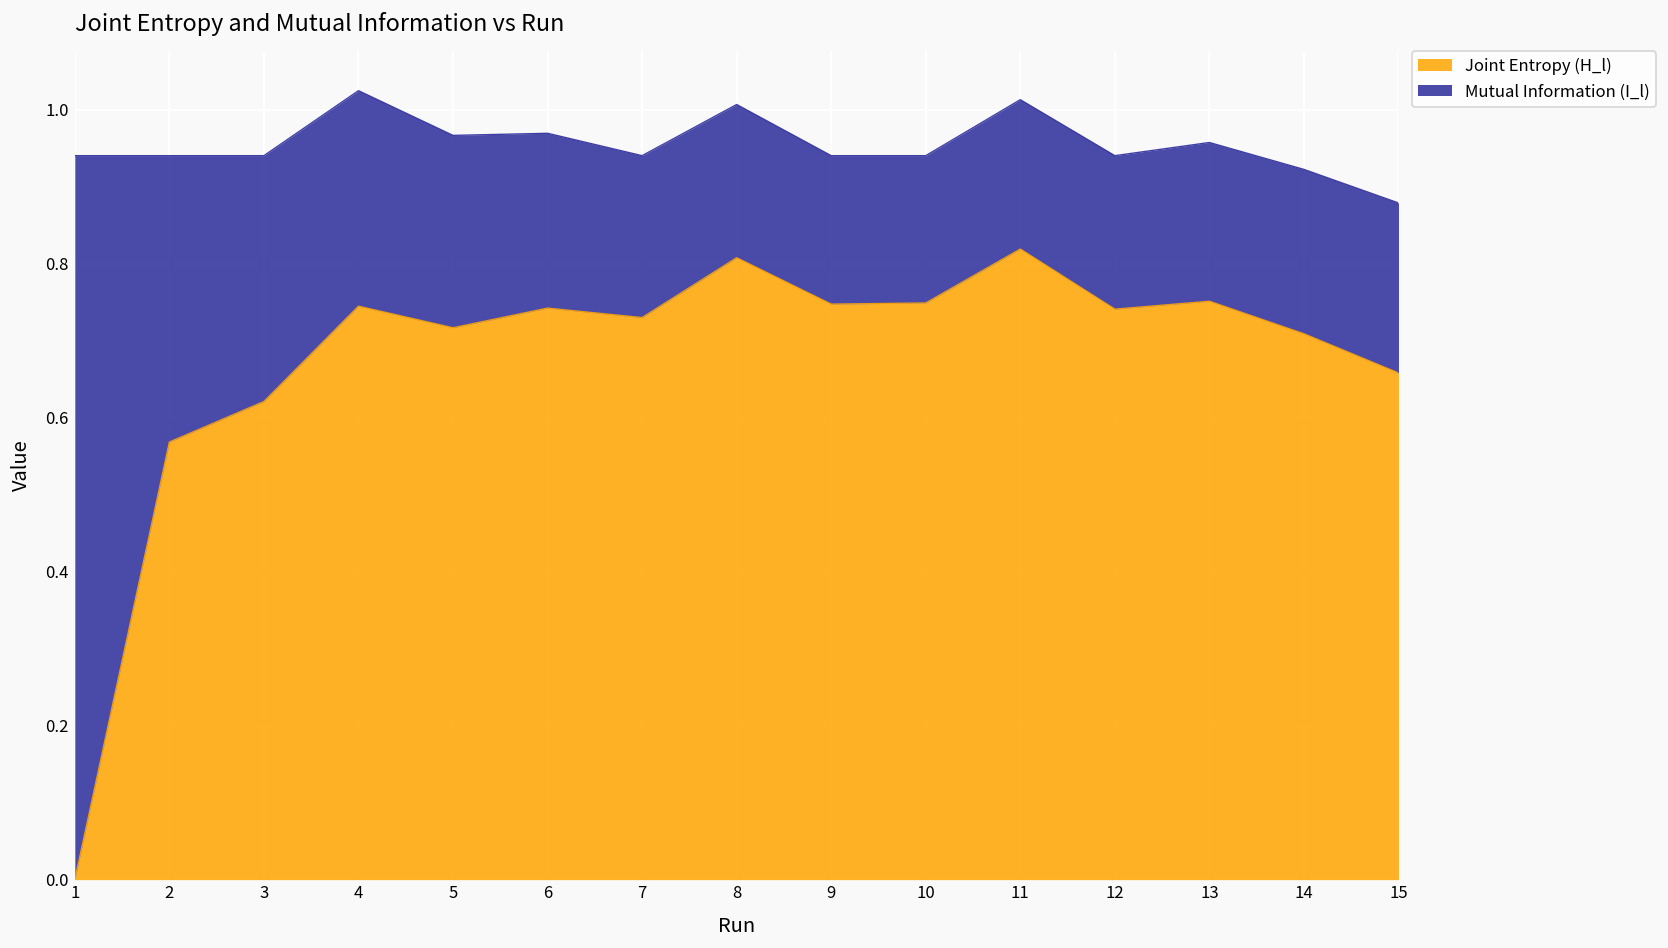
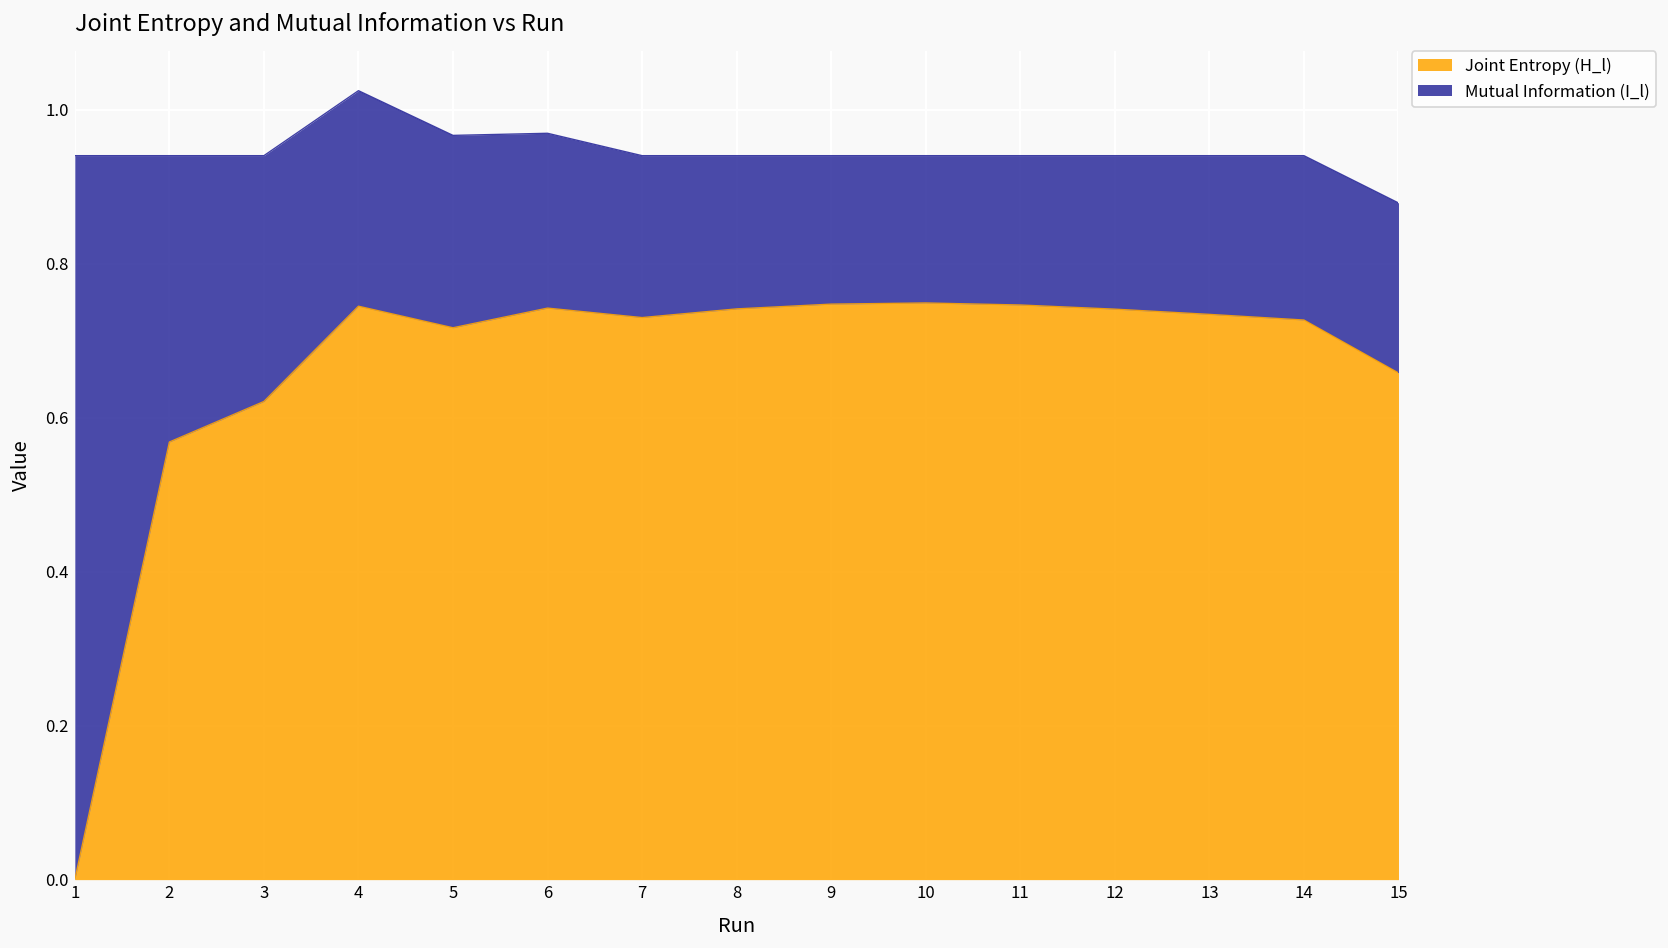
  {
    "Joint Entropy (H_l)": {
      "1": 0.00,
      "2": 0.57,
      "3": 0.62,
      "4": 0.74,
      "5": 0.72,
      "6": 0.74,
      "7": 0.73,
-     "8": 0.81,
+     "8": 0.74,
      "9": 0.75,
      "10": 0.75,
-     "11": 0.82,
+     "11": 0.75,
      "12": 0.74,
-     "13": 0.75,
-     "14": 0.71,
+     "13": 0.73,
+     "14": 0.73,
      "15": 0.66
    },
    "Mutual Information (I_l)": {
      "1": 0.94,
      "2": 0.37,
      "3": 0.32,
      "4": 0.28,
      "5": 0.25,
      "6": 0.23,
      "7": 0.21,
      "8": 0.20,
      "9": 0.19,
      "10": 0.19,
      "11": 0.19,
      "12": 0.20,
      "13": 0.21,
      "14": 0.21,
      "15": 0.22
    }
  }
